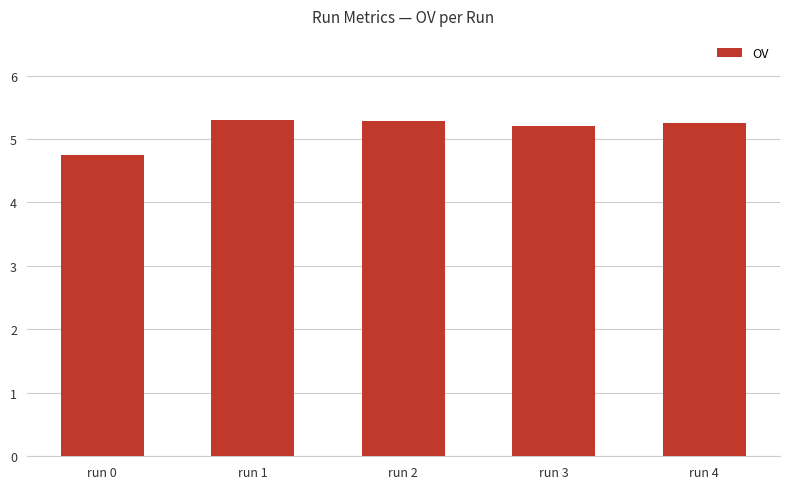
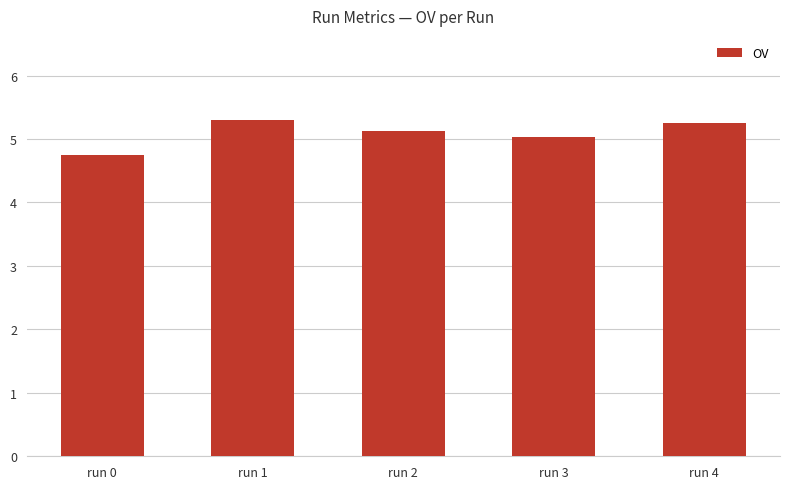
  {
    "run 0": 4.8,
    "run 1": 5.3,
-   "run 2": 5.3,
-   "run 3": 5.2,
+   "run 2": 5.1,
+   "run 3": 5.0,
    "run 4": 5.3
  }
